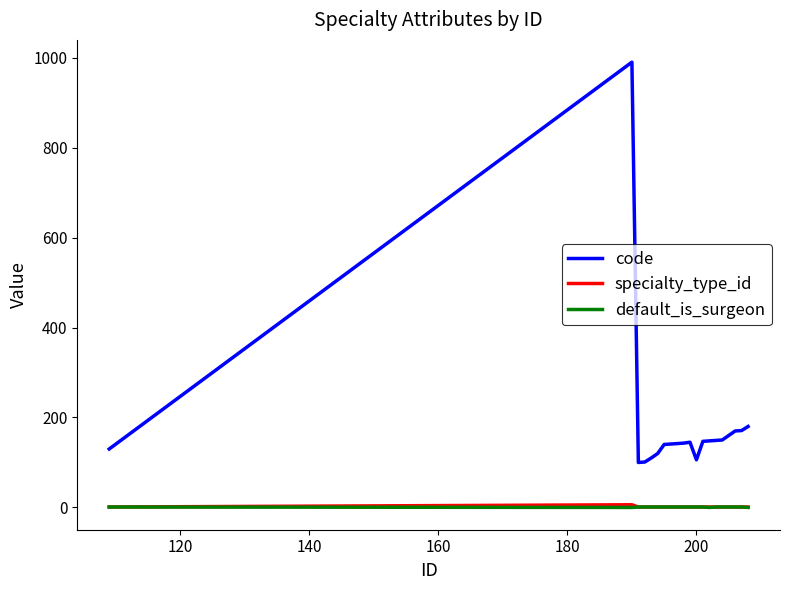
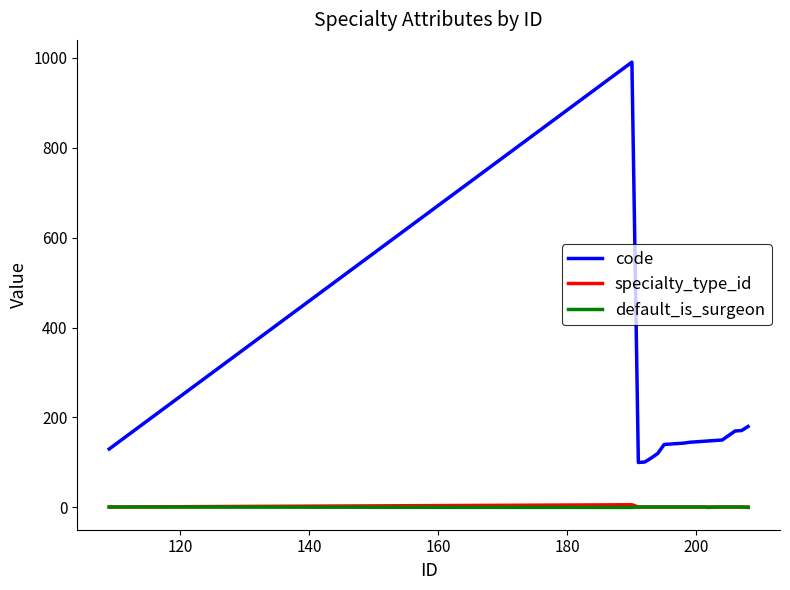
  {
    "code": {
-     "200": 110
+     "200": 150
    }
  }
